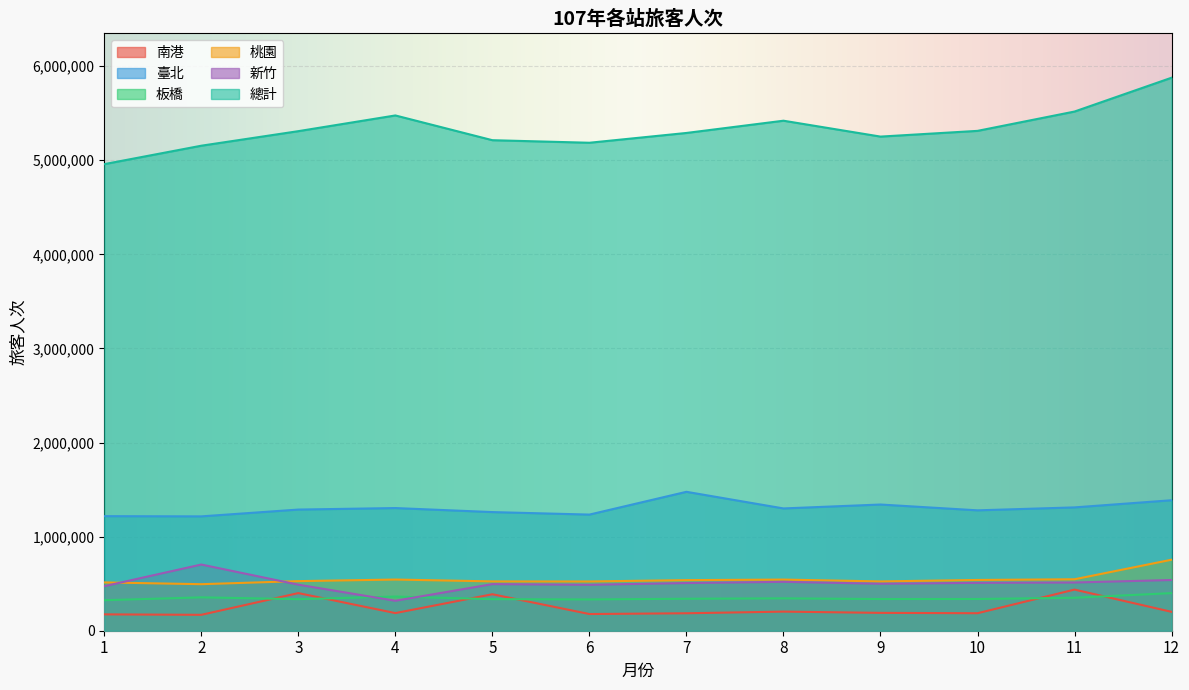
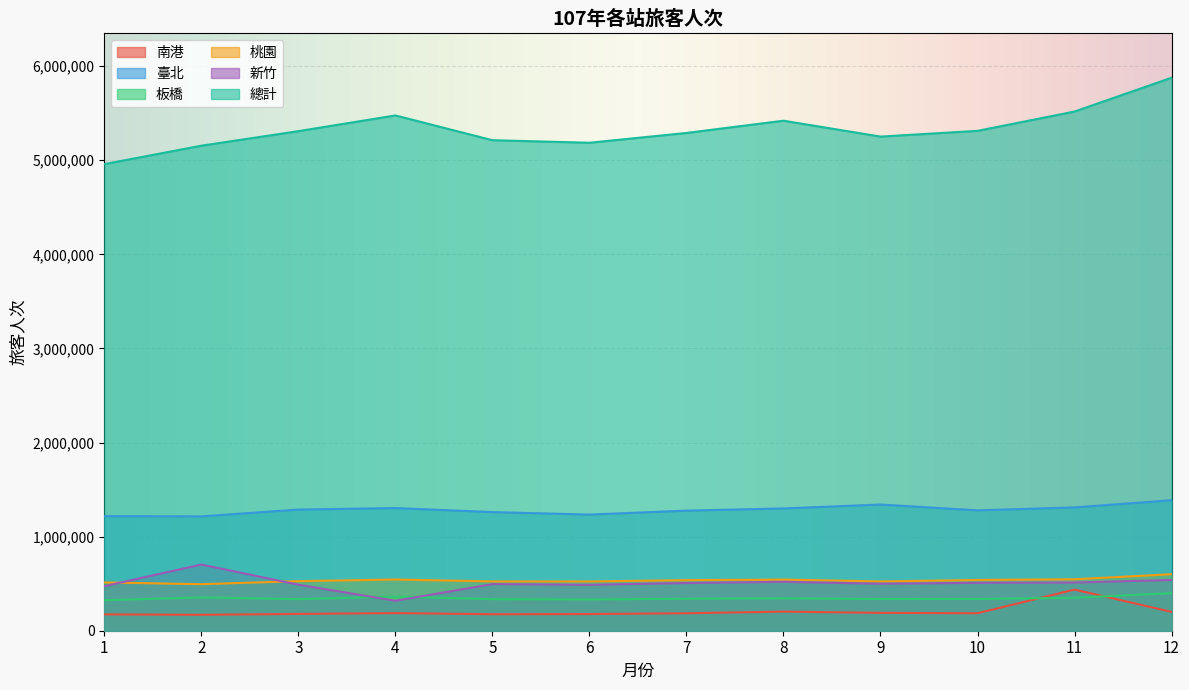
  {
    "南港": {
      "1": "200,000",
      "2": "200,000",
-     "3": "400,000",
+     "3": "200,000",
      "4": "200,000",
-     "5": "400,000",
+     "5": "200,000",
      "6": "200,000",
      "7": "200,000",
      "8": "200,000",
      "9": "200,000",
      "10": "200,000",
      "11": "400,000",
      "12": "200,000"
    },
    "臺北": {
      "1": "1,200,000",
      "2": "1,200,000",
      "3": "1,300,000",
      "4": "1,300,000",
      "5": "1,300,000",
      "6": "1,200,000",
-     "7": "1,500,000",
+     "7": "1,300,000",
      "8": "1,300,000",
      "9": "1,300,000",
      "10": "1,300,000",
      "11": "1,300,000",
      "12": "1,400,000"
    },
    "桃園": {
      "1": "500,000",
      "2": "500,000",
      "3": "500,000",
      "4": "500,000",
      "5": "500,000",
      "6": "500,000",
      "7": "500,000",
      "10": "500,000",
      "11": "500,000",
-     "12": "800,000"
+     "12": "600,000"
    },
    "新竹": {
      "1": "500,000",
      "2": "700,000",
      "3": "500,000",
      "4": "300,000",
      "5": "500,000",
      "6": "500,000",
      "7": "500,000",
      "10": "500,000",
      "11": "500,000",
      "12": "500,000"
    }
  }
